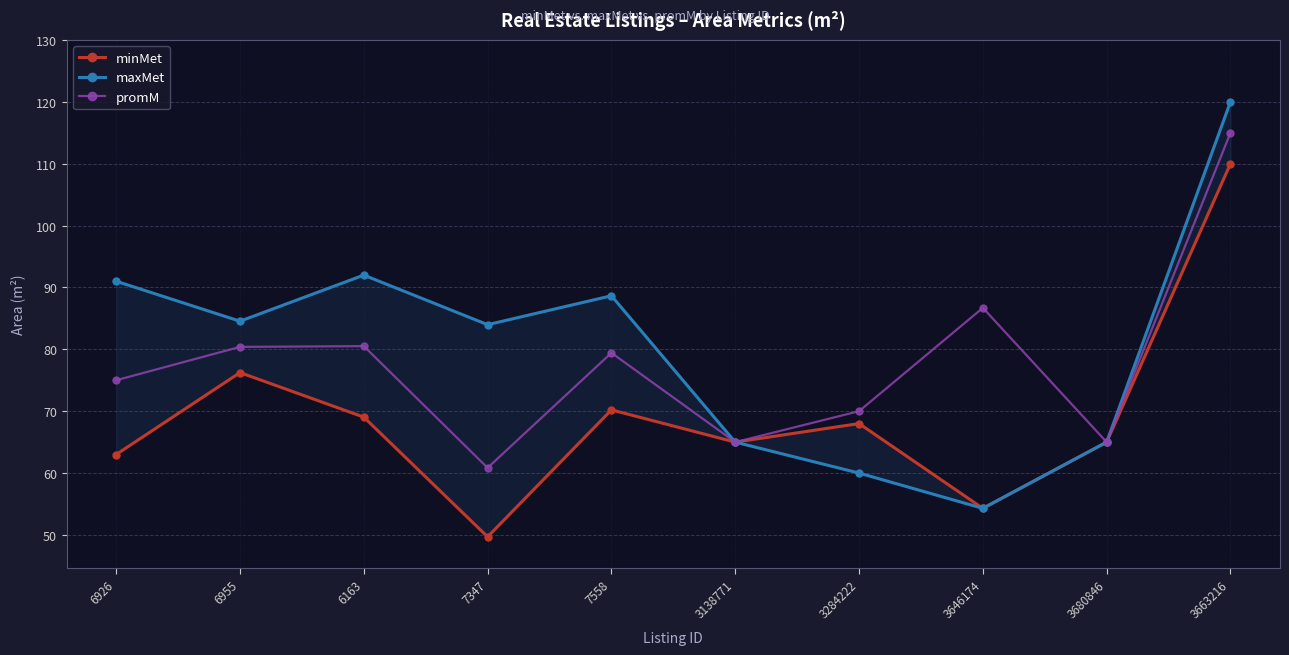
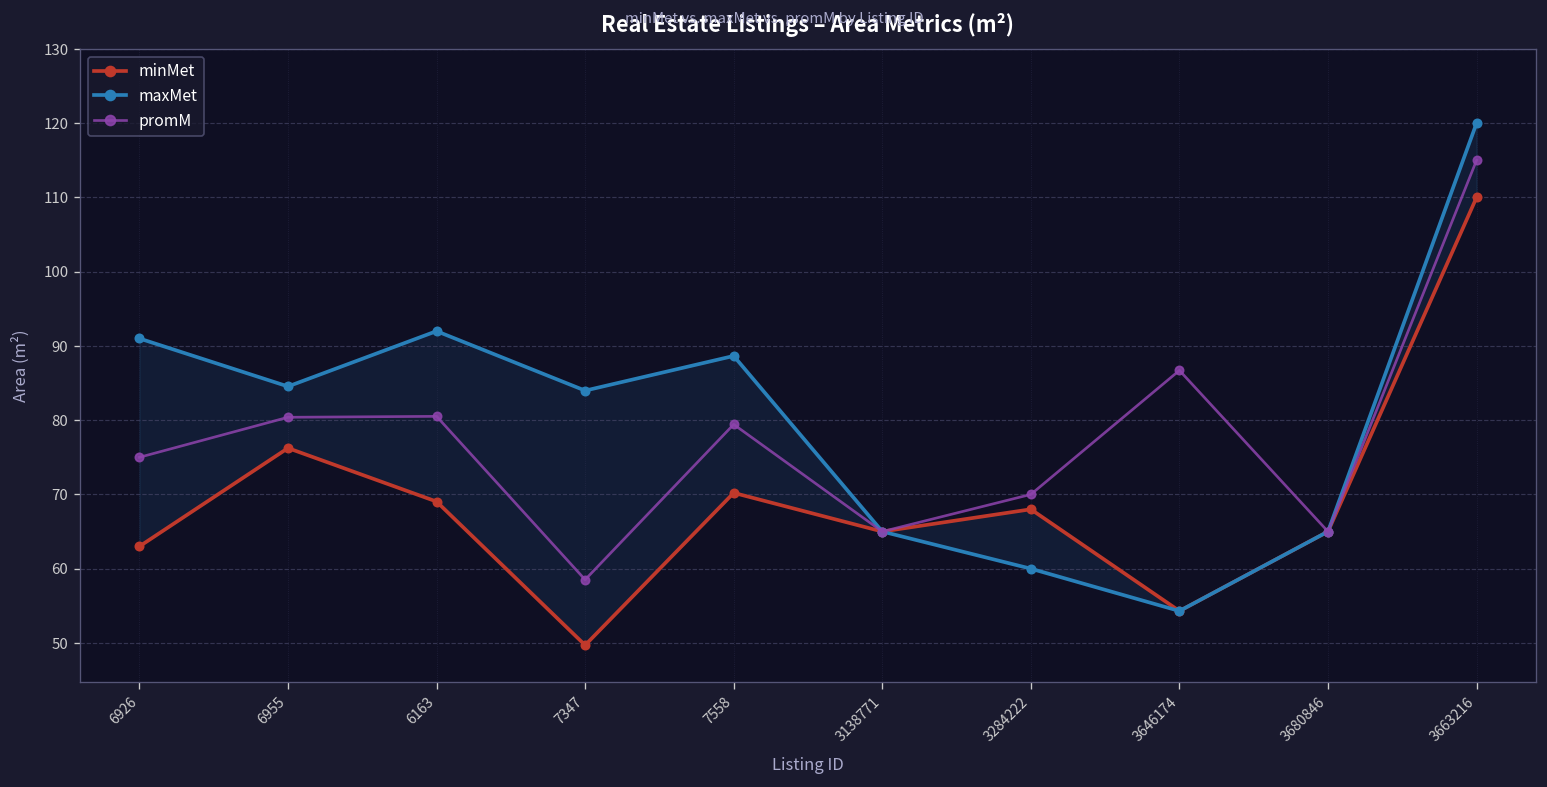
  {
    "minMet": {
      "6926": 63,
      "6955": 76,
      "6163": 69,
      "7347": 50,
      "7558": 70,
      "3663216": 110
    },
    "promM": {
      "6926": 75,
      "6955": 80,
      "6163": 81,
-     "7347": 61,
+     "7347": 59,
      "7558": 79,
      "3284222": 70,
      "3646174": 87,
      "3663216": 115
    }
  }
